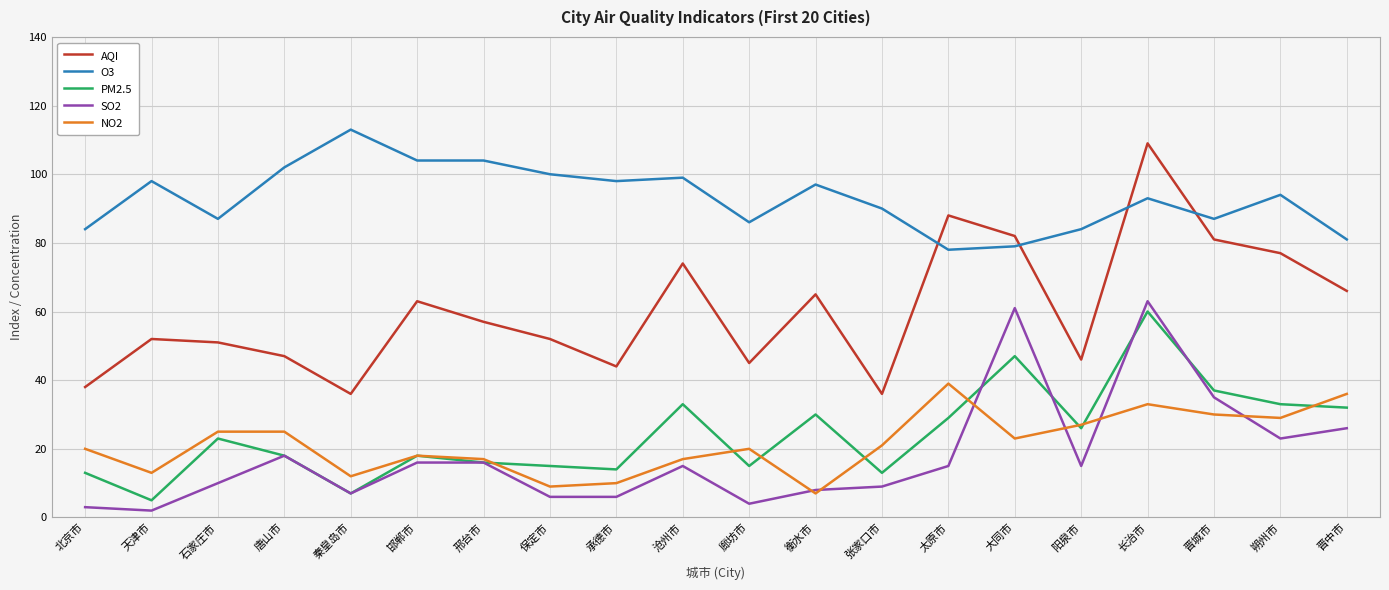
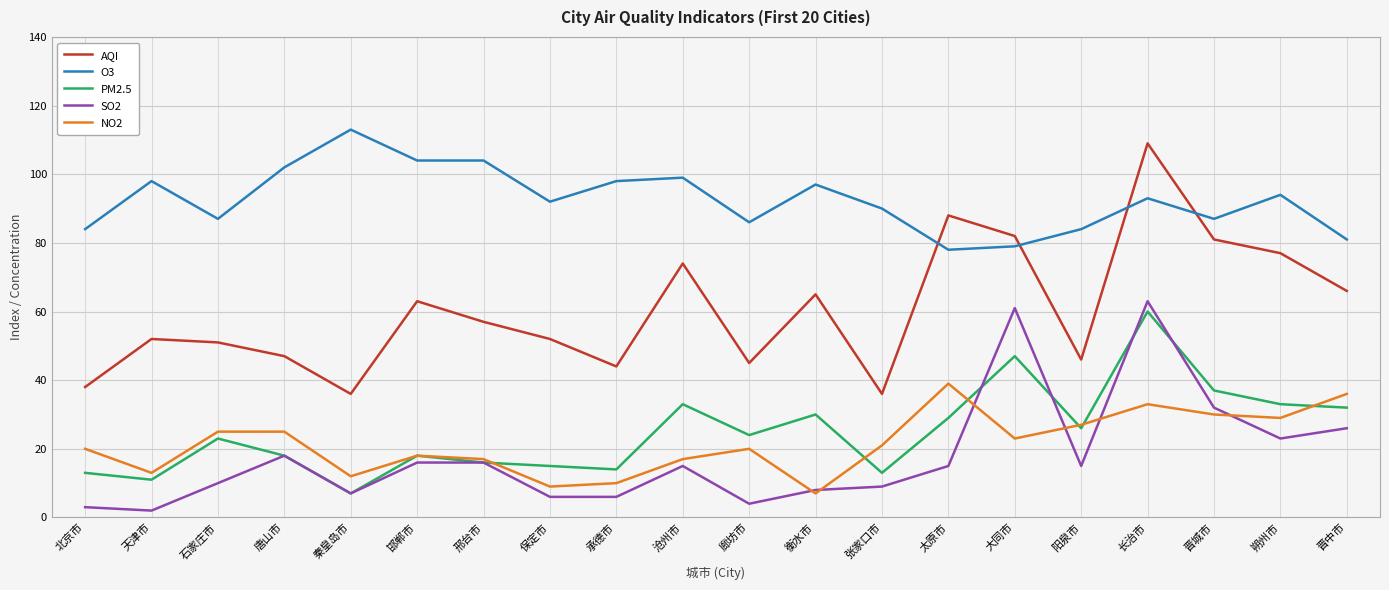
  {
    "AQI": {
      "北京市": 38,
      "天津市": 52,
      "石家庄市": 51,
      "唐山市": 47,
      "秦皇岛市": 36,
      "邯郸市": 63,
      "邢台市": 57,
      "保定市": 52,
      "承德市": 44,
      "沧州市": 74,
      "廊坊市": 45,
      "衡水市": 65,
      "张家口市": 36,
      "太原市": 88,
      "大同市": 82,
      "阳泉市": 46,
      "长治市": 109,
      "晋城市": 81,
      "朔州市": 77,
      "晋中市": 66
    },
    "O3": {
      "北京市": 84,
      "天津市": 98,
      "石家庄市": 87,
      "唐山市": 102,
      "秦皇岛市": 113,
      "邯郸市": 104,
      "邢台市": 104,
-     "保定市": 100,
+     "保定市": 92,
      "承德市": 98,
      "沧州市": 99,
      "廊坊市": 86,
      "衡水市": 97,
      "张家口市": 90,
      "太原市": 78,
      "大同市": 79,
      "阳泉市": 84,
      "长治市": 93,
      "晋城市": 87,
      "朔州市": 94,
      "晋中市": 81
    },
    "PM2.5": {
      "北京市": 13,
-     "天津市": 5,
+     "天津市": 11,
      "石家庄市": 23,
      "保定市": 15,
      "承德市": 14,
      "沧州市": 33,
-     "廊坊市": 15,
+     "廊坊市": 24,
      "衡水市": 30,
      "张家口市": 13,
      "太原市": 29,
      "大同市": 47,
      "阳泉市": 26,
      "长治市": 60,
      "晋城市": 37,
      "朔州市": 33,
      "晋中市": 32
    },
    "SO2": {
      "北京市": 3,
      "天津市": 2,
      "石家庄市": 10,
      "邯郸市": 16,
      "保定市": 6,
      "承德市": 6,
      "沧州市": 15,
      "廊坊市": 4,
      "衡水市": 8,
      "张家口市": 9,
      "太原市": 15,
      "大同市": 61,
      "阳泉市": 15,
      "长治市": 63,
-     "晋城市": 35,
+     "晋城市": 32,
      "朔州市": 23,
      "晋中市": 26
    },
    "NO2": {
      "北京市": 20,
      "天津市": 13,
      "石家庄市": 25,
      "唐山市": 25,
      "秦皇岛市": 12,
      "邢台市": 17,
      "保定市": 9,
      "承德市": 10,
      "沧州市": 17,
      "廊坊市": 20,
      "衡水市": 7,
      "张家口市": 21,
      "太原市": 39,
      "大同市": 23,
      "阳泉市": 27,
      "长治市": 33,
      "晋城市": 30,
      "朔州市": 29,
      "晋中市": 36
    }
  }
